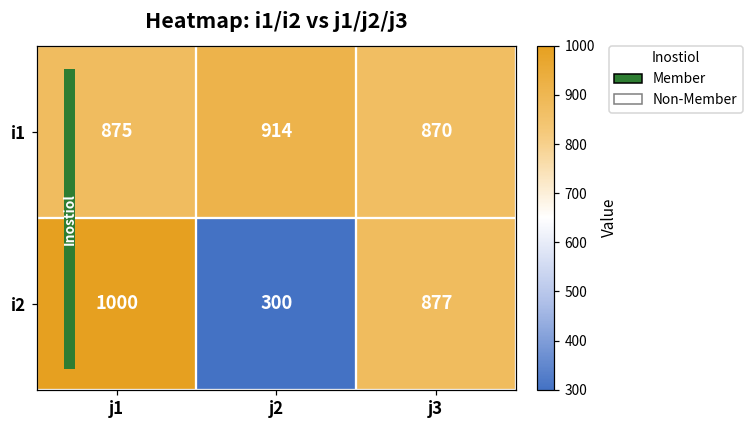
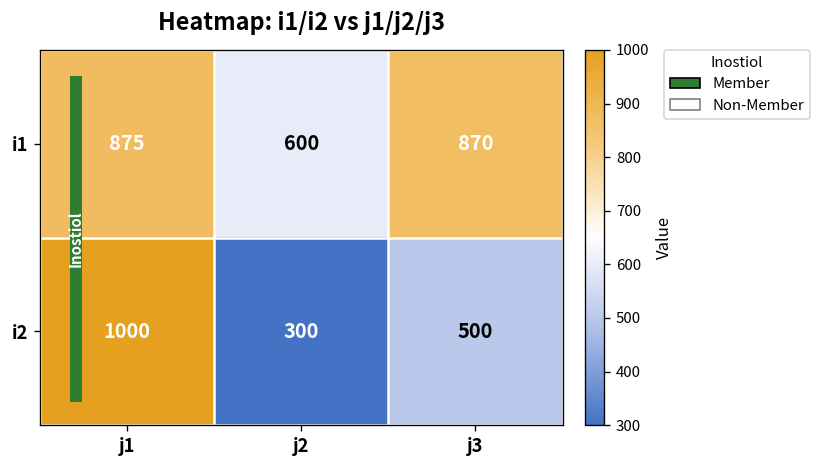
  {
    "i1": {
      "j1": 875,
-     "j2": 914,
+     "j2": 600,
      "j3": 870
    },
    "i2": {
      "j1": 1000,
      "j2": 300,
-     "j3": 877
+     "j3": 500
    }
  }
